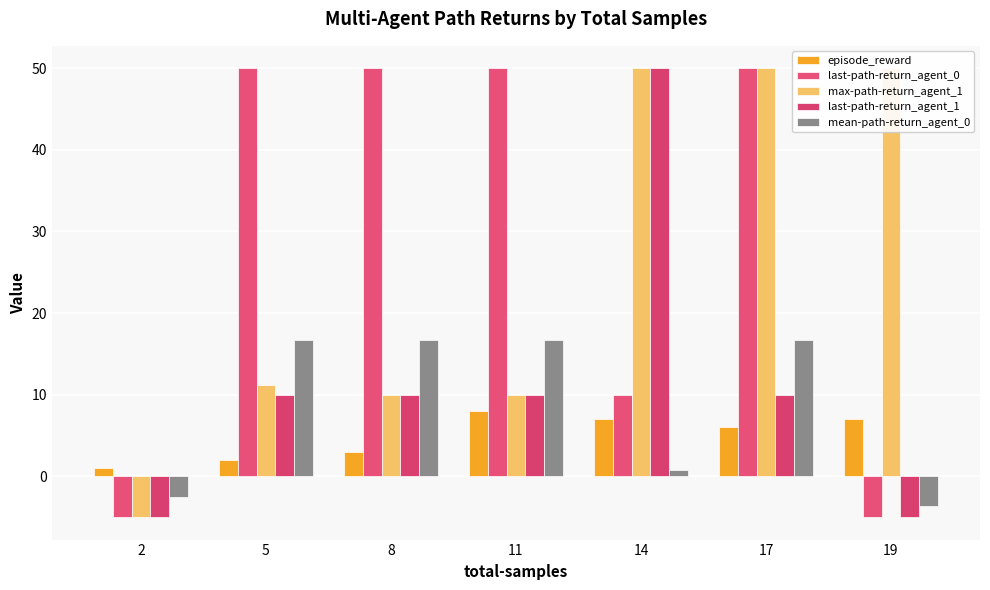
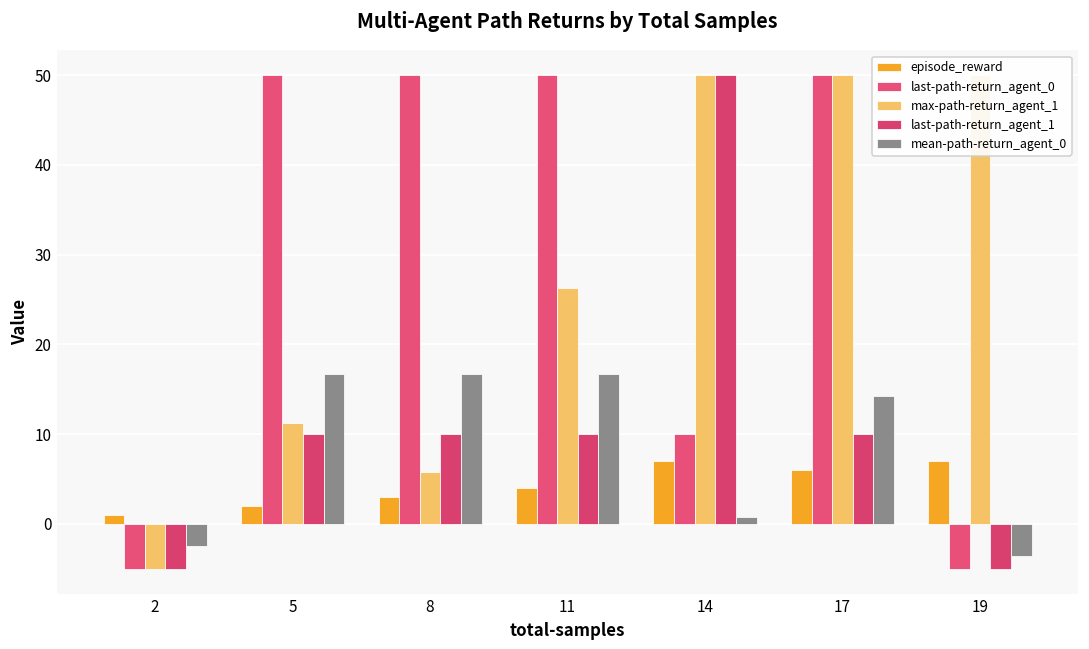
  {
    "episode_reward": {
      "2": 1,
      "5": 2,
      "8": 3,
-     "11": 8,
+     "11": 4,
      "14": 7,
      "17": 6,
      "19": 7
    },
    "max-path-return_agent_1": {
      "2": -5,
      "5": 11,
-     "8": 10,
-     "11": 10,
+     "8": 6,
+     "11": 26,
      "14": 50,
      "17": 50
    },
    "mean-path-return_agent_0": {
      "2": -3,
      "5": 17,
      "8": 17,
      "11": 17,
      "14": 1,
-     "17": 17,
+     "17": 14,
      "19": -4
    }
  }
